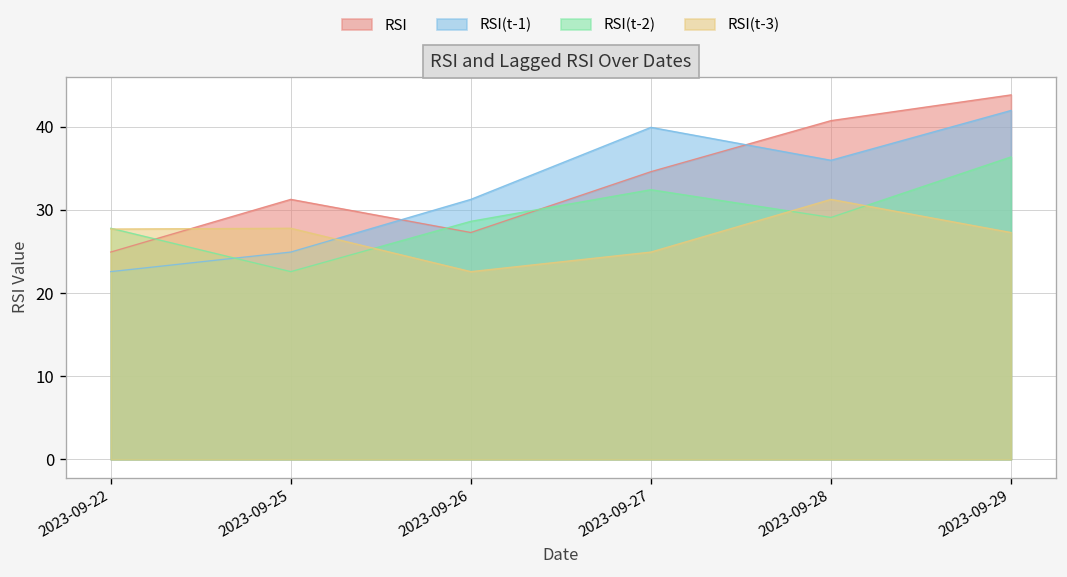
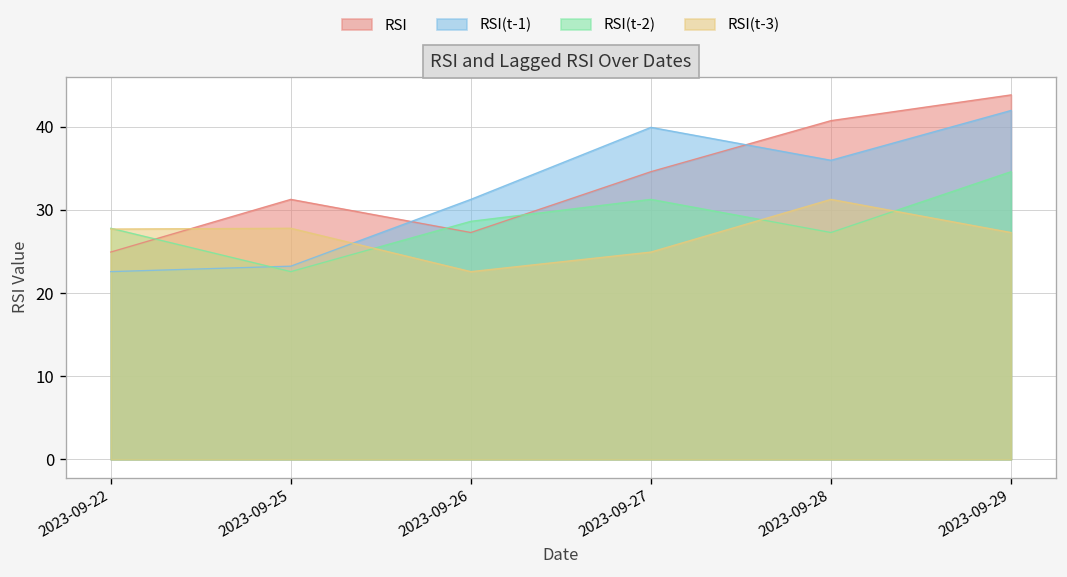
  {
    "RSI(t-1)": {
      "2023-09-22": 23,
-     "2023-09-25": 25,
+     "2023-09-25": 23,
      "2023-09-26": 31,
      "2023-09-27": 40,
      "2023-09-28": 36,
      "2023-09-29": 42
    },
    "RSI(t-2)": {
      "2023-09-25": 23,
      "2023-09-26": 29,
-     "2023-09-27": 32,
-     "2023-09-28": 29,
-     "2023-09-29": 36
+     "2023-09-27": 31,
+     "2023-09-28": 27,
+     "2023-09-29": 35
    }
  }
